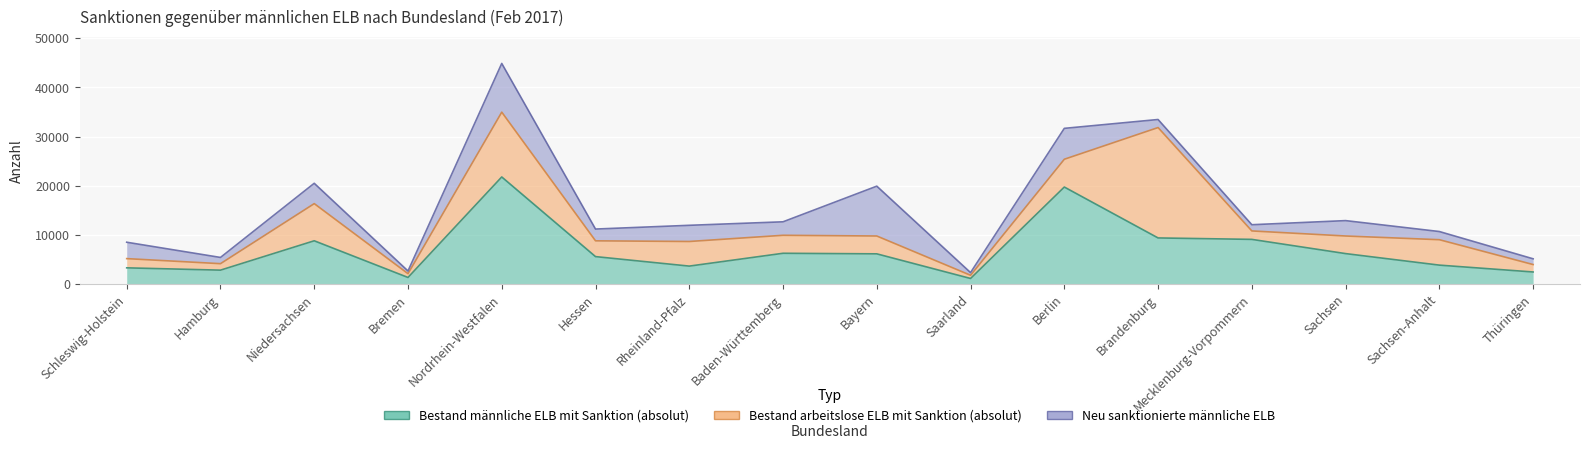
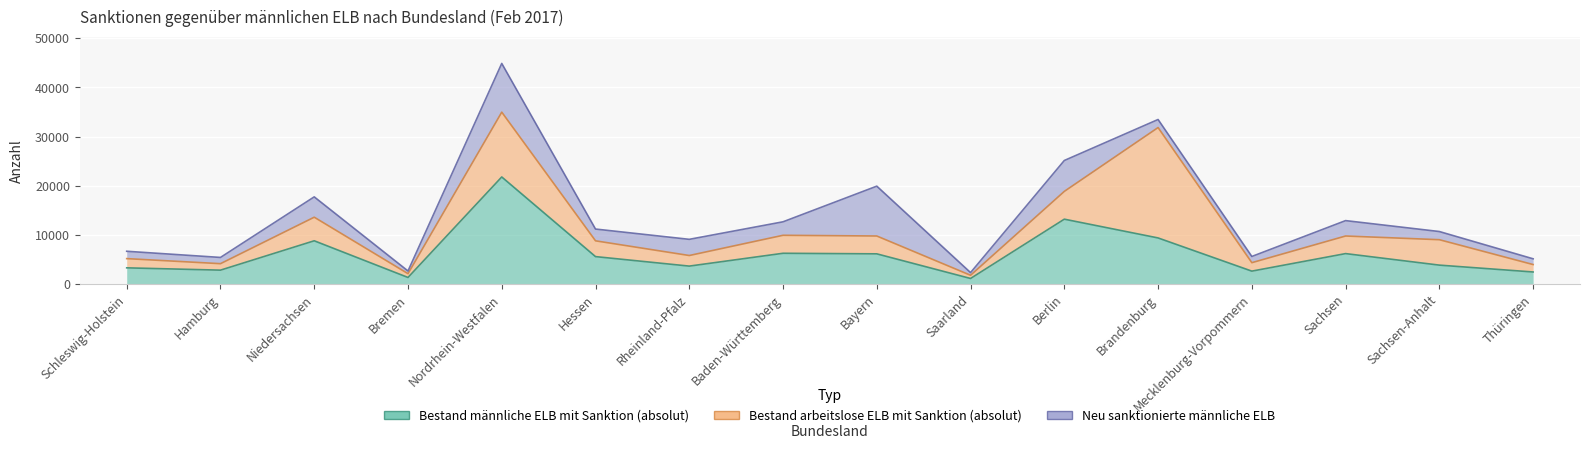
  {
    "Bestand männliche ELB mit Sanktion (absolut)": {
      "Schleswig-Holstein": 3000,
      "Hamburg": 3000,
      "Niedersachsen": 9000,
      "Bremen": 1000,
      "Nordrhein-Westfalen": 22000,
      "Hessen": 6000,
      "Rheinland-Pfalz": 4000,
      "Baden-Württemberg": 6000,
      "Bayern": 6000,
      "Saarland": 1000,
-     "Berlin": 20000,
+     "Berlin": 13000,
      "Brandenburg": 9000,
-     "Mecklenburg-Vorpommern": 9000,
+     "Mecklenburg-Vorpommern": 3000,
      "Sachsen": 6000,
      "Sachsen-Anhalt": 4000,
      "Thüringen": 2000
    },
    "Bestand arbeitslose ELB mit Sanktion (absolut)": {
      "Schleswig-Holstein": 2000,
      "Hamburg": 1000,
-     "Niedersachsen": 8000,
+     "Niedersachsen": 5000,
      "Bremen": 1000,
      "Nordrhein-Westfalen": 13000,
      "Hessen": 3000,
-     "Rheinland-Pfalz": 5000,
+     "Rheinland-Pfalz": 2000,
      "Baden-Württemberg": 4000,
      "Bayern": 4000,
      "Saarland": 1000,
      "Berlin": 6000,
      "Brandenburg": 22000,
      "Mecklenburg-Vorpommern": 2000,
      "Sachsen": 4000,
      "Sachsen-Anhalt": 5000,
      "Thüringen": 2000
    },
    "Neu sanktionierte männliche ELB": {
-     "Schleswig-Holstein": 3000,
+     "Schleswig-Holstein": 1000,
      "Hamburg": 1000,
      "Niedersachsen": 4000,
      "Bremen": 1000,
      "Nordrhein-Westfalen": 10000,
      "Hessen": 2000,
      "Rheinland-Pfalz": 3000,
      "Baden-Württemberg": 3000,
      "Bayern": 10000,
      "Saarland": 1000,
      "Berlin": 6000,
      "Brandenburg": 2000,
      "Mecklenburg-Vorpommern": 1000,
      "Sachsen": 3000,
      "Sachsen-Anhalt": 2000,
      "Thüringen": 1000
    }
  }
